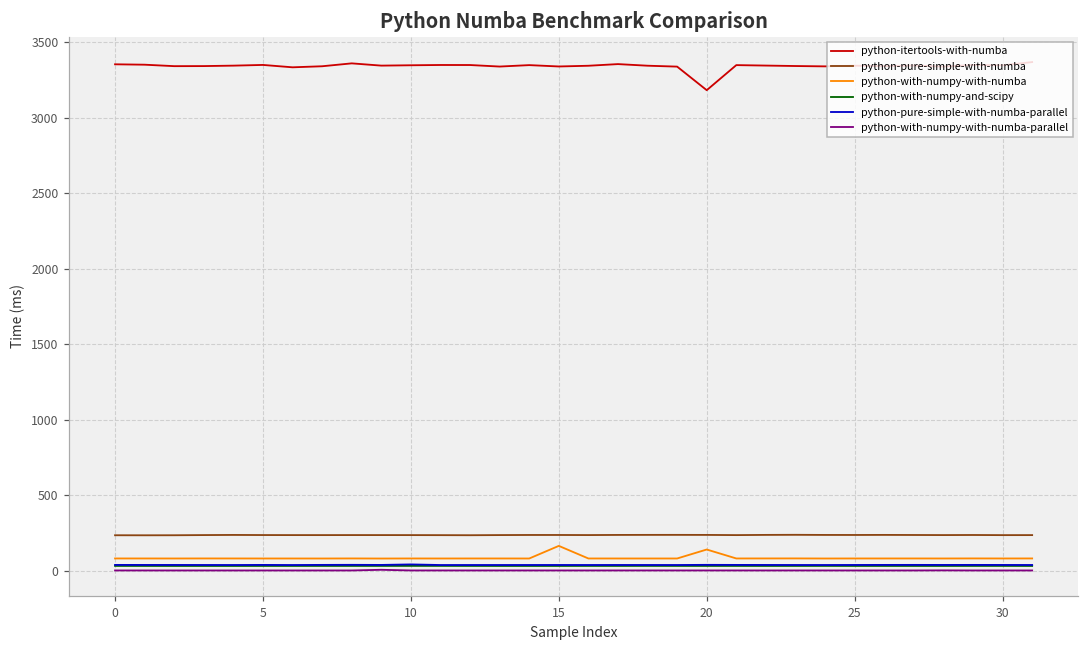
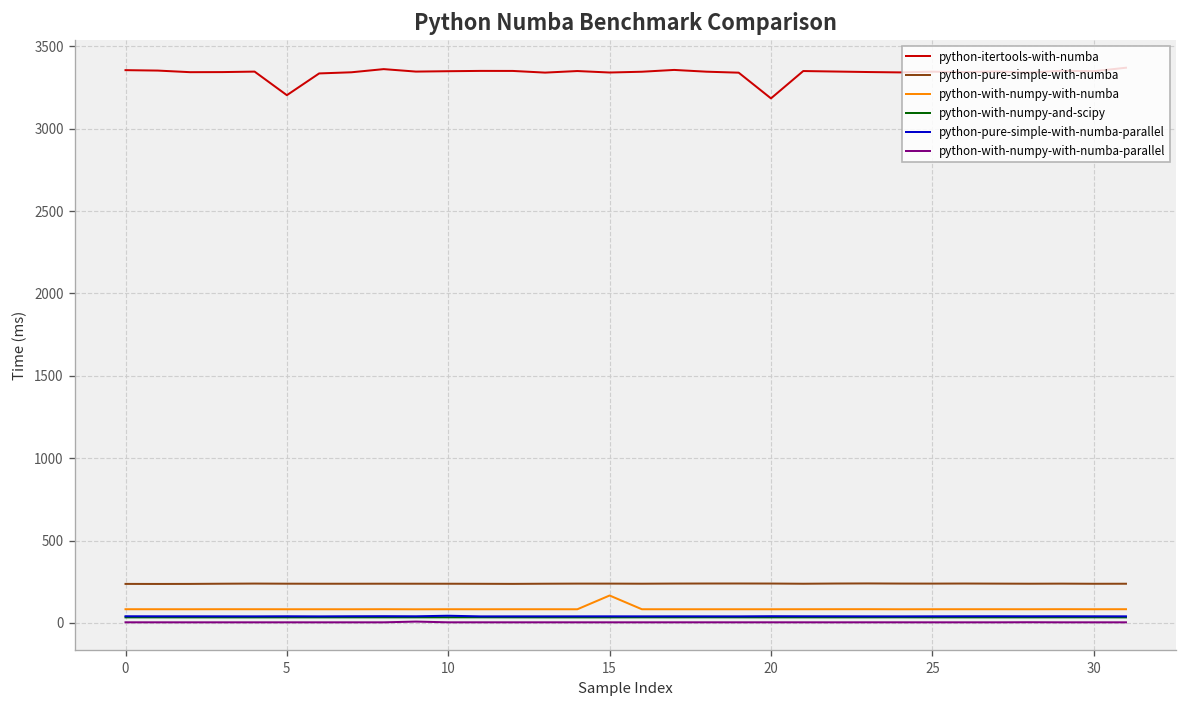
  {
    "python-itertools-with-numba": {
      "0": 3360,
-     "5": 3350,
+     "5": 3200,
      "10": 3350,
      "15": 3340,
      "20": 3180
    },
    "python-pure-simple-with-numba": {
      "0": 240,
      "5": 240,
      "10": 240,
      "15": 240,
      "20": 240,
      "25": 240,
      "30": 240
    },
    "python-with-numpy-with-numba": {
      "0": 80,
      "5": 80,
      "10": 80,
      "15": 170,
-     "20": 140,
+     "20": 80,
      "25": 80,
      "30": 80
    },
    "python-with-numpy-with-numba-parallel": {
      "0": 0,
      "5": 0,
      "10": 0,
      "15": 0,
      "20": 0,
      "25": 0,
      "30": 0
    }
  }
